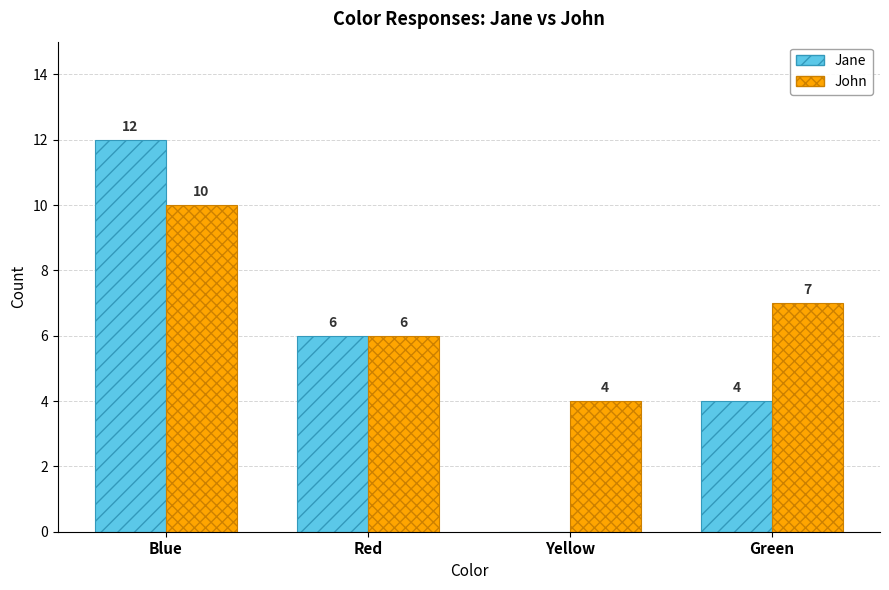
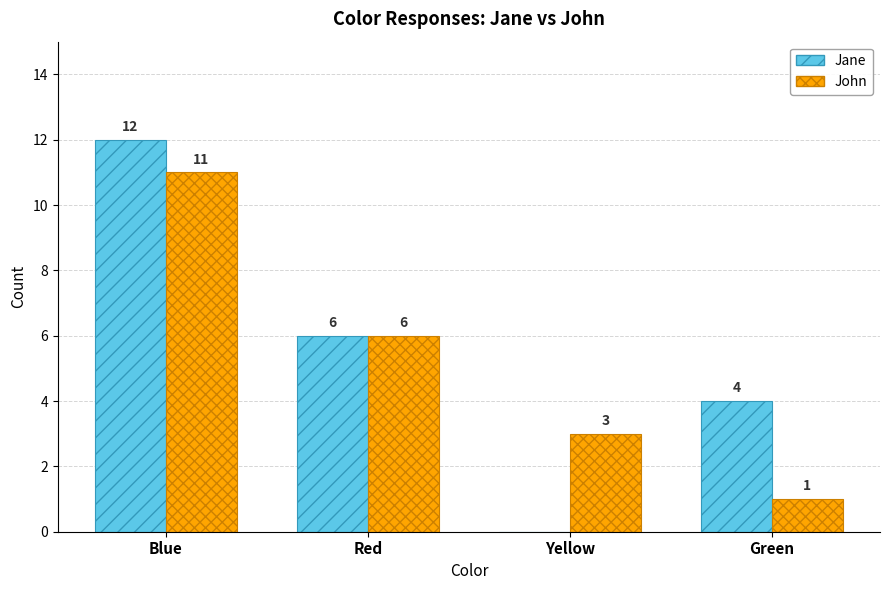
  {
    "Jane": {
      "Blue": 12,
      "Red": 6,
      "Green": 4
    },
    "John": {
-     "Blue": 10,
+     "Blue": 11,
      "Red": 6,
-     "Yellow": 4,
-     "Green": 7
+     "Yellow": 3,
+     "Green": 1
    }
  }
